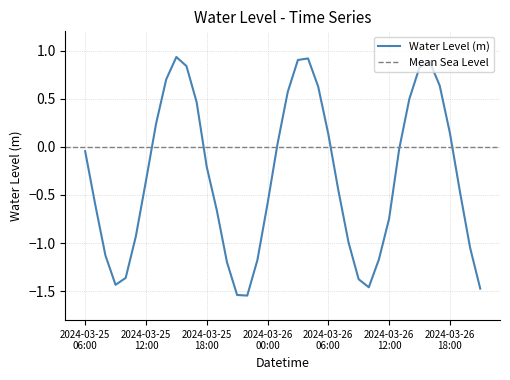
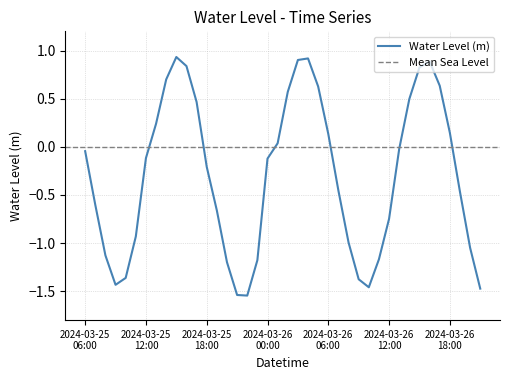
  {
    "2024-03-25 06:00": 0.0,
-   "2024-03-25 12:00": -0.4,
+   "2024-03-25 12:00": -0.1,
    "2024-03-25 18:00": -0.2,
-   "2024-03-26 00:00": -0.6,
+   "2024-03-26 00:00": -0.1,
    "2024-03-26 06:00": 0.1,
    "2024-03-26 12:00": -0.7,
    "2024-03-26 18:00": 0.1
  }
